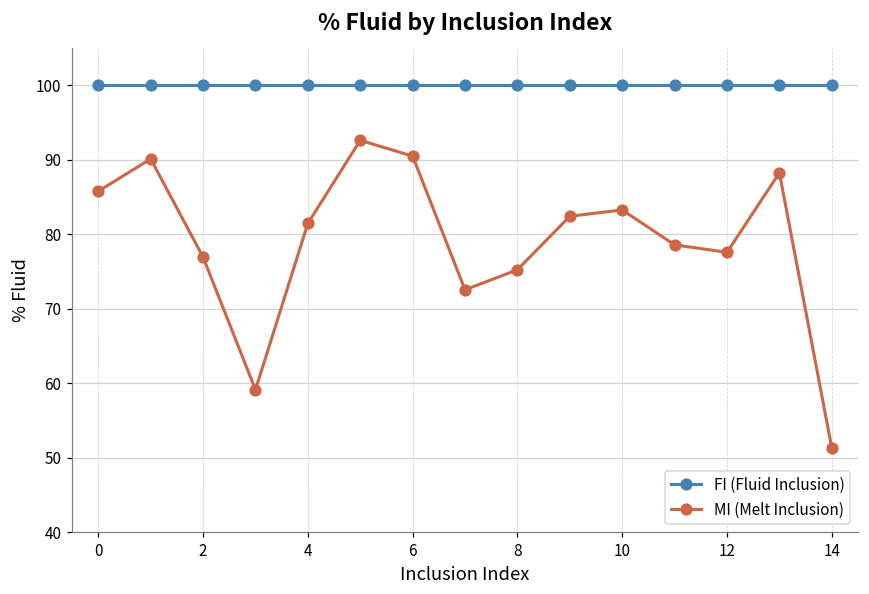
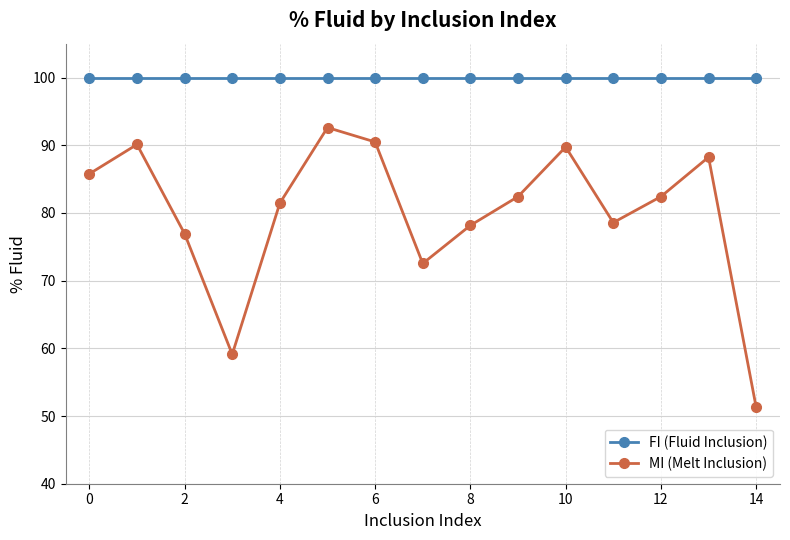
  {
    "FI (Fluid Inclusion)": {
      "0": 100,
      "2": 100,
      "4": 100,
      "6": 100,
      "8": 100,
      "10": 100,
      "12": 100,
      "14": 100
    },
    "MI (Melt Inclusion)": {
      "0": 86,
      "2": 77,
      "4": 81,
      "6": 90,
-     "8": 75,
-     "10": 83,
-     "12": 78,
+     "8": 78,
+     "10": 90,
+     "12": 82,
      "14": 51
    }
  }
